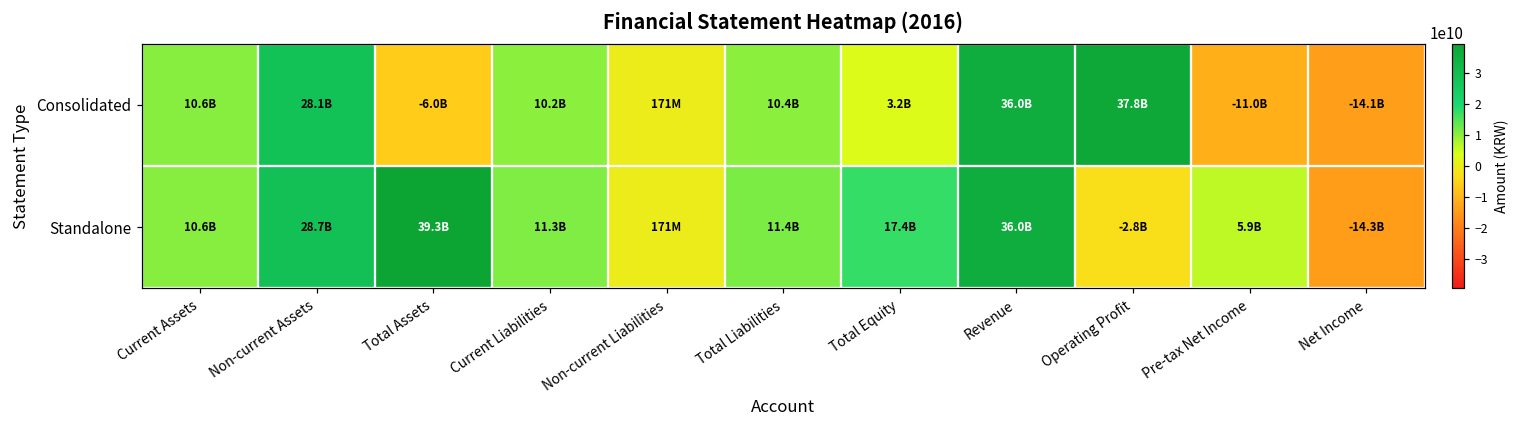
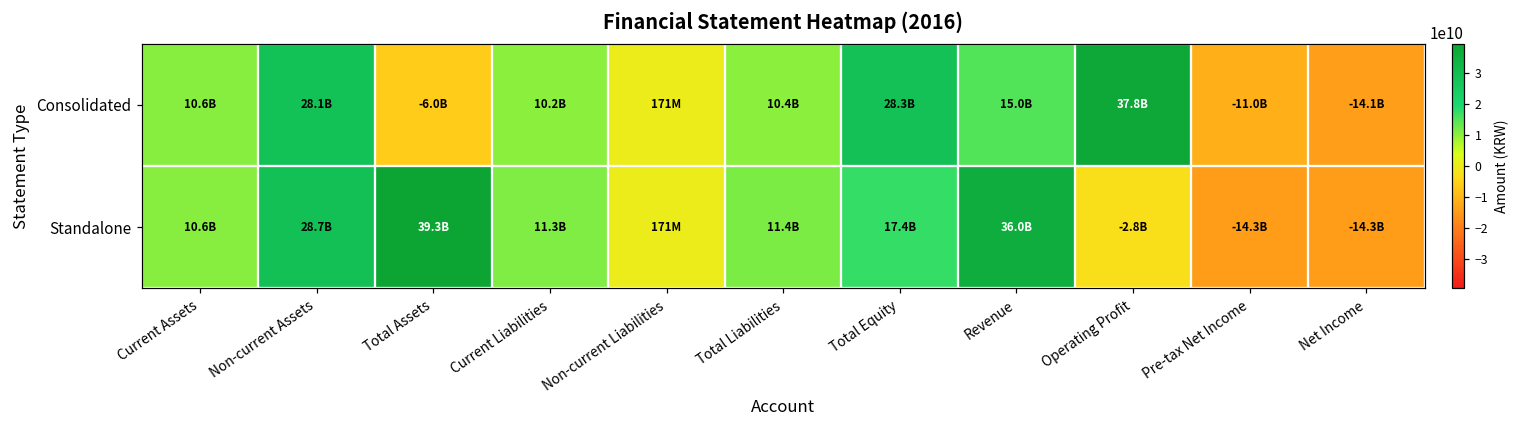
  {
    "Consolidated": {
      "Current Assets": "10.6B",
      "Non-current Assets": "28.1B",
      "Total Assets": "-6.0B",
      "Current Liabilities": "10.2B",
      "Non-current Liabilities": "171M",
      "Total Liabilities": "10.4B",
-     "Total Equity": "3.2B",
-     "Revenue": "36.0B",
+     "Total Equity": "28.3B",
+     "Revenue": "15.0B",
      "Operating Profit": "37.8B",
      "Pre-tax Net Income": "-11.0B",
      "Net Income": "-14.1B"
    },
    "Standalone": {
      "Current Assets": "10.6B",
      "Non-current Assets": "28.7B",
      "Total Assets": "39.3B",
      "Current Liabilities": "11.3B",
      "Non-current Liabilities": "171M",
      "Total Liabilities": "11.4B",
      "Total Equity": "17.4B",
      "Revenue": "36.0B",
      "Operating Profit": "-2.8B",
-     "Pre-tax Net Income": "5.9B",
+     "Pre-tax Net Income": "-14.3B",
      "Net Income": "-14.3B"
    }
  }
